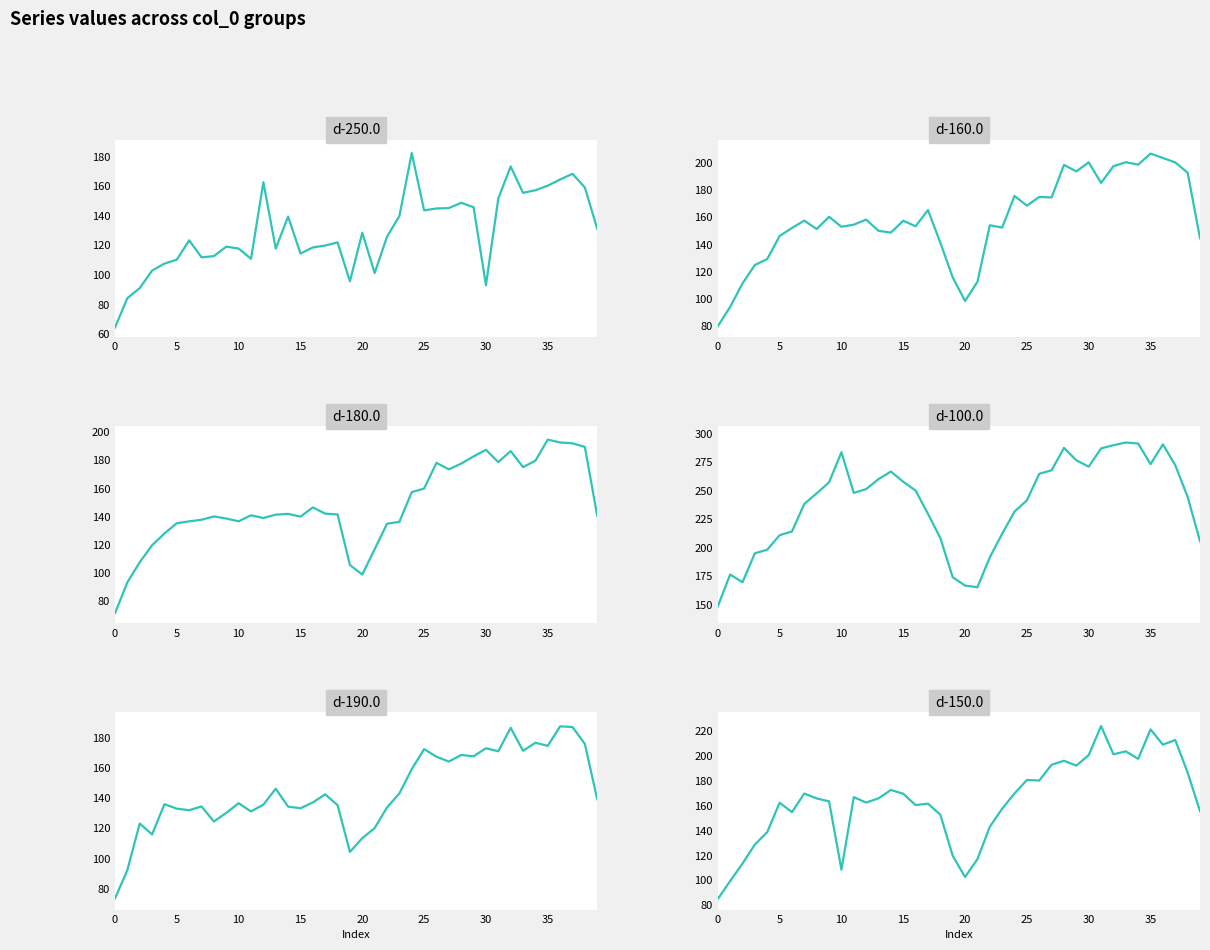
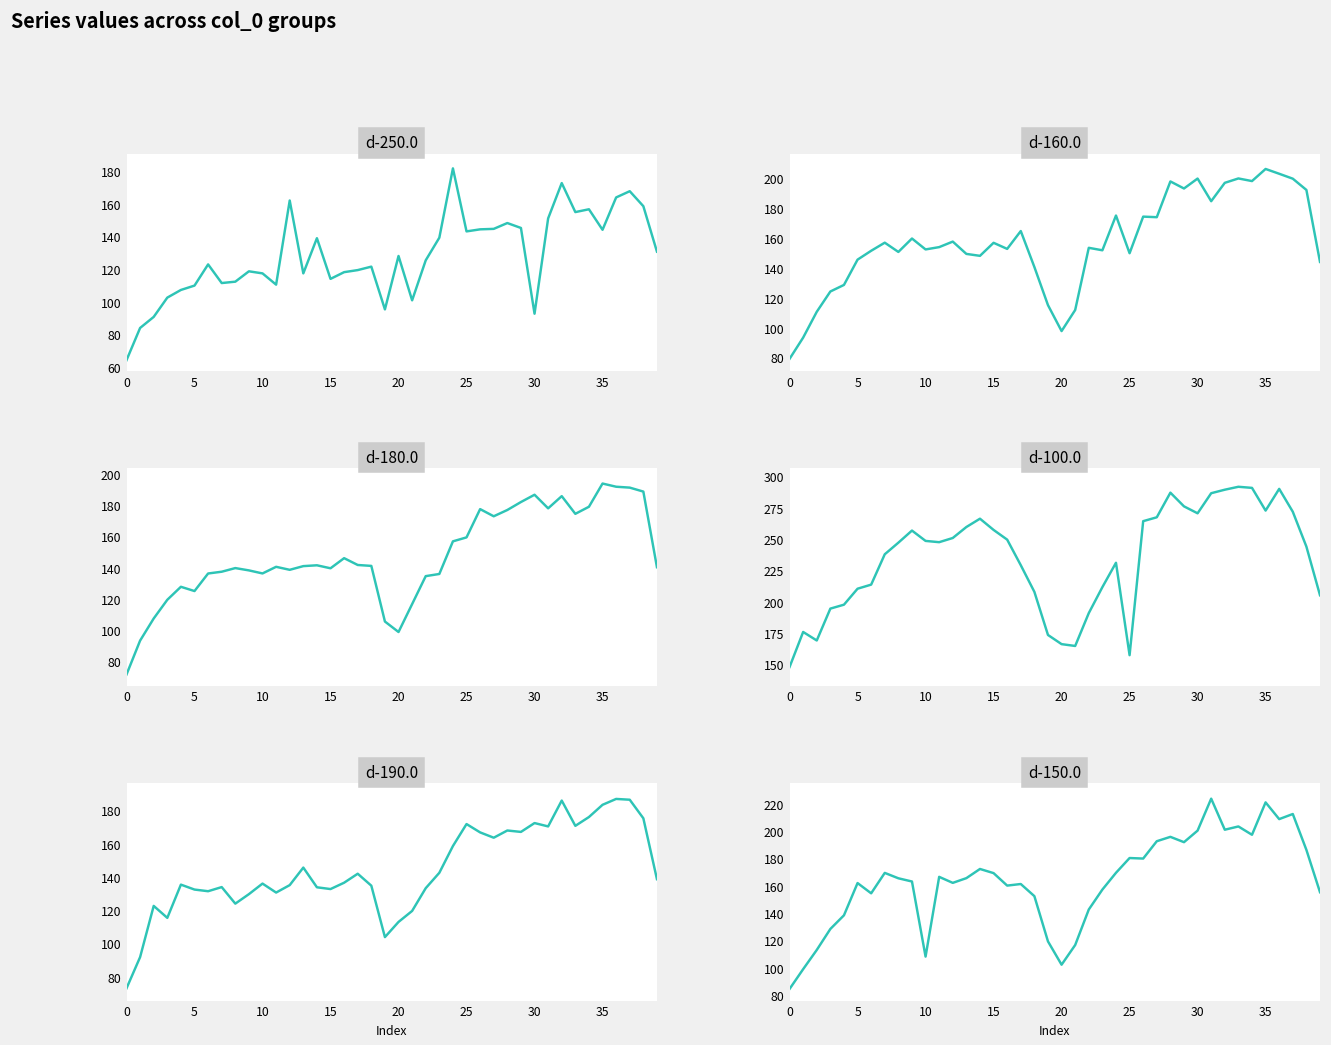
  {
    "d-250.0": {
      "0": 64,
      "5": 110,
      "10": 118,
      "15": 114,
      "20": 128,
      "25": 143,
      "30": 93,
-     "35": 160
+     "35": 144
    },
    "d-160.0": {
      "0": 79,
      "5": 146,
      "10": 153,
      "15": 157,
      "20": 98,
-     "25": 168,
+     "25": 150,
      "30": 200,
      "35": 207
    },
    "d-180.0": {
      "0": 71,
-     "5": 135,
+     "5": 125,
      "10": 137,
      "15": 140,
      "20": 99,
      "25": 160,
      "30": 187,
      "35": 194
    },
    "d-100.0": {
      "0": 148,
      "5": 211,
-     "10": 284,
+     "10": 249,
      "15": 258,
      "20": 167,
-     "25": 241,
+     "25": 158,
      "30": 271,
      "35": 273
    },
    "d-190.0": {
      "0": 73,
      "5": 133,
      "10": 136,
      "15": 133,
      "20": 113,
      "25": 172,
      "30": 173,
-     "35": 174
+     "35": 184
    },
    "d-150.0": {
      "0": 85,
      "5": 162,
      "10": 108,
      "15": 169,
      "20": 102,
      "25": 181,
      "30": 201,
      "35": 221
    }
  }
